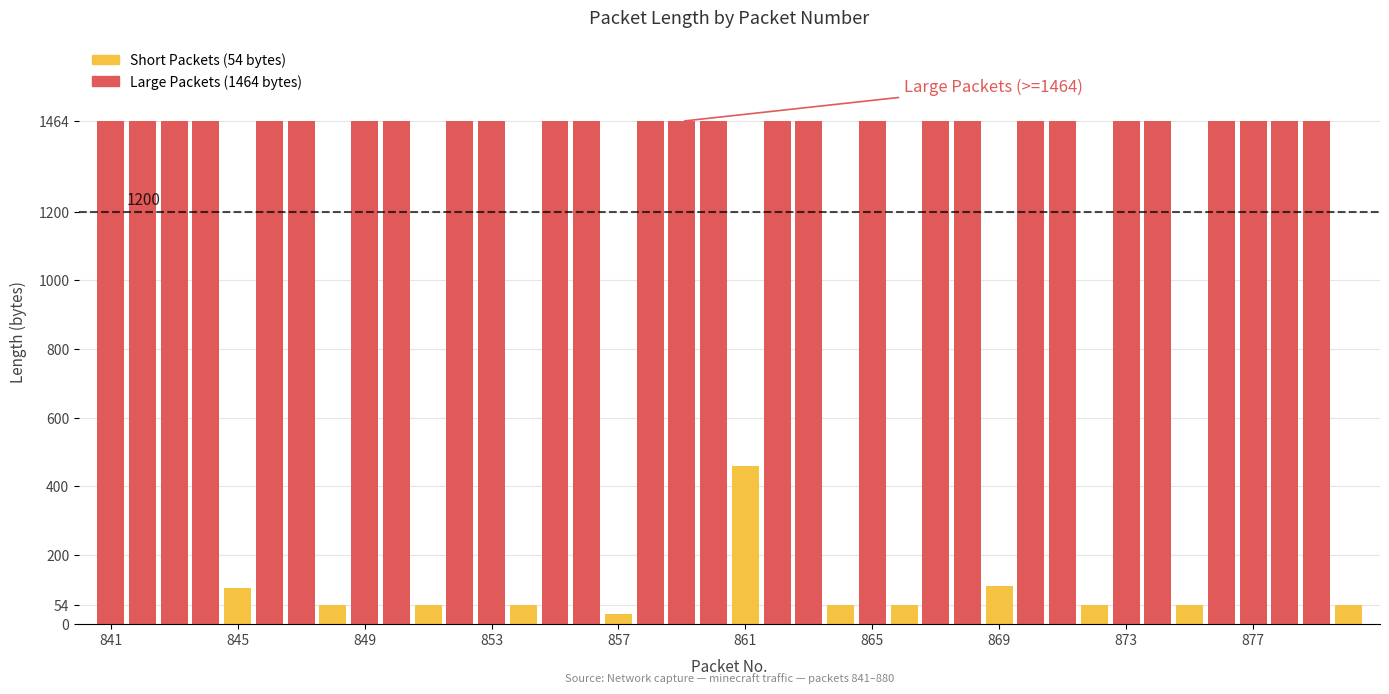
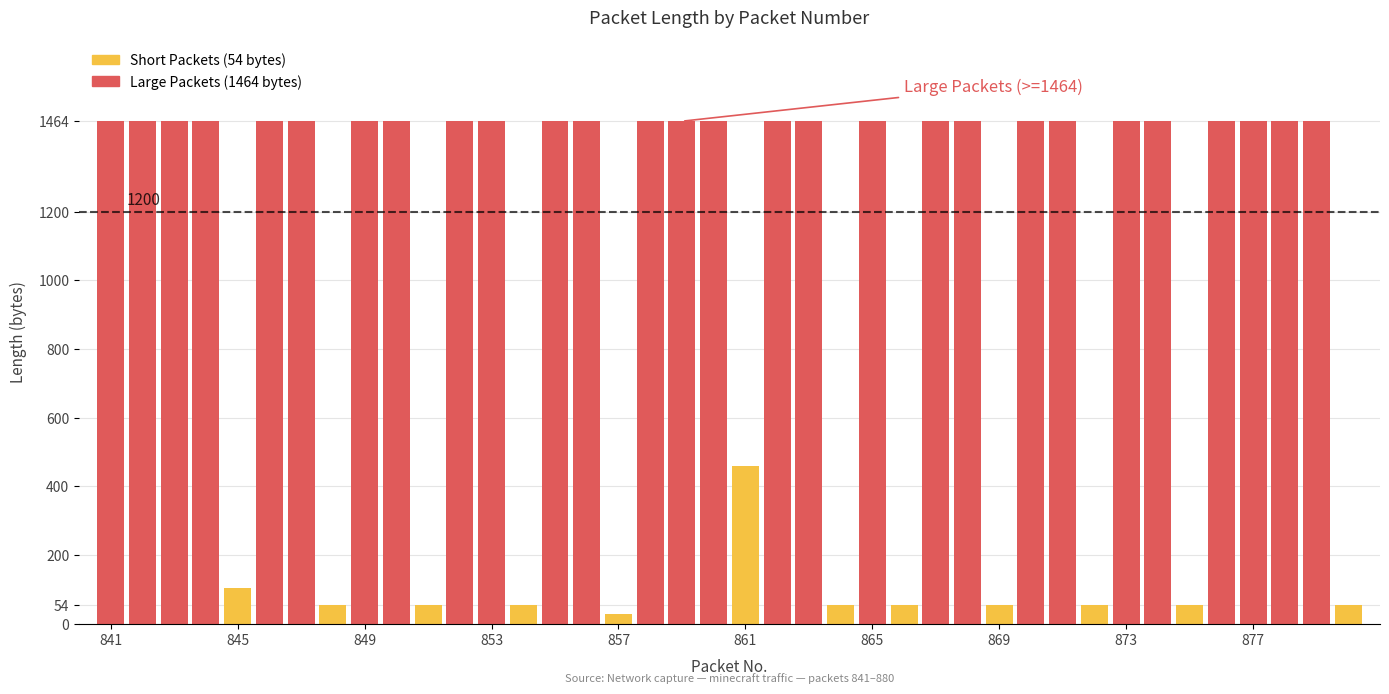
  {
    "841": 1460,
    "845": 100,
    "849": 1460,
    "853": 1460,
    "857": 30,
    "861": 460,
-   "869": 110,
+   "869": 50,
    "873": 1460,
    "877": 1460
  }
